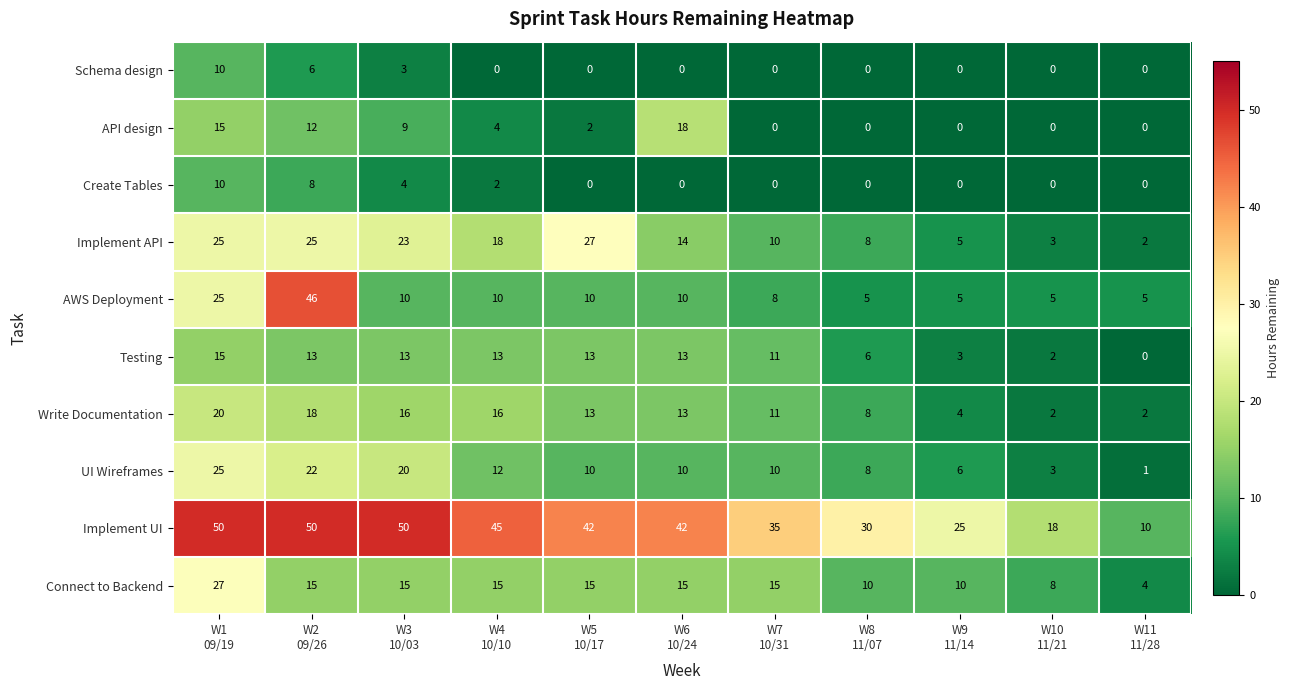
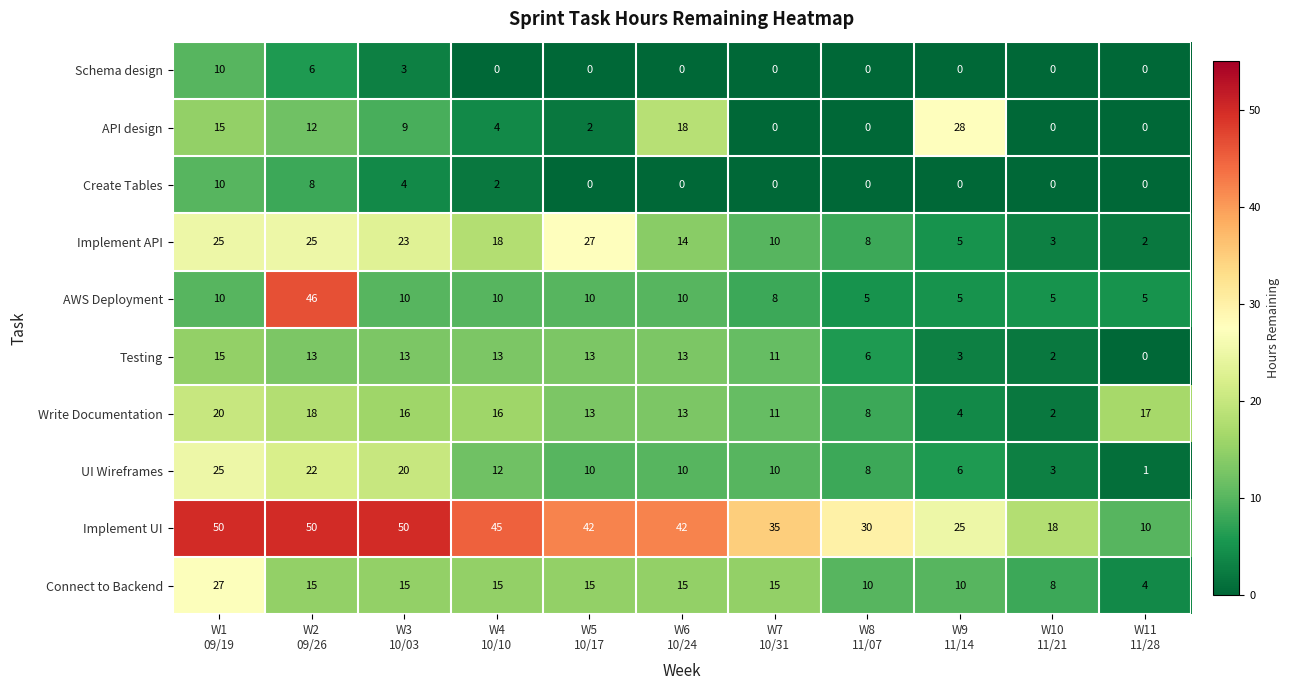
  {
    "Schema design": {
      "W1 09/19": 10,
      "W2 09/26": 6,
      "W3 10/03": 3,
      "W4 10/10": 0,
      "W5 10/17": 0,
      "W6 10/24": 0,
      "W7 10/31": 0,
      "W8 11/07": 0,
      "W9 11/14": 0,
      "W10 11/21": 0,
      "W11 11/28": 0
    },
    "API design": {
      "W1 09/19": 15,
      "W2 09/26": 12,
      "W3 10/03": 9,
      "W4 10/10": 4,
      "W5 10/17": 2,
      "W6 10/24": 18,
      "W7 10/31": 0,
      "W8 11/07": 0,
-     "W9 11/14": 0,
+     "W9 11/14": 28,
      "W10 11/21": 0,
      "W11 11/28": 0
    },
    "Create Tables": {
      "W1 09/19": 10,
      "W2 09/26": 8,
      "W3 10/03": 4,
      "W4 10/10": 2,
      "W5 10/17": 0,
      "W6 10/24": 0,
      "W7 10/31": 0,
      "W8 11/07": 0,
      "W9 11/14": 0,
      "W10 11/21": 0,
      "W11 11/28": 0
    },
    "Implement API": {
      "W1 09/19": 25,
      "W2 09/26": 25,
      "W3 10/03": 23,
      "W4 10/10": 18,
      "W5 10/17": 27,
      "W6 10/24": 14,
      "W7 10/31": 10,
      "W8 11/07": 8,
      "W9 11/14": 5,
      "W10 11/21": 3,
      "W11 11/28": 2
    },
    "AWS Deployment": {
-     "W1 09/19": 25,
+     "W1 09/19": 10,
      "W2 09/26": 46,
      "W3 10/03": 10,
      "W4 10/10": 10,
      "W5 10/17": 10,
      "W6 10/24": 10,
      "W7 10/31": 8,
      "W8 11/07": 5,
      "W9 11/14": 5,
      "W10 11/21": 5,
      "W11 11/28": 5
    },
    "Testing": {
      "W1 09/19": 15,
      "W2 09/26": 13,
      "W3 10/03": 13,
      "W4 10/10": 13,
      "W5 10/17": 13,
      "W6 10/24": 13,
      "W7 10/31": 11,
      "W8 11/07": 6,
      "W9 11/14": 3,
      "W10 11/21": 2,
      "W11 11/28": 0
    },
    "Write Documentation": {
      "W1 09/19": 20,
      "W2 09/26": 18,
      "W3 10/03": 16,
      "W4 10/10": 16,
      "W5 10/17": 13,
      "W6 10/24": 13,
      "W7 10/31": 11,
      "W8 11/07": 8,
      "W9 11/14": 4,
      "W10 11/21": 2,
-     "W11 11/28": 2
+     "W11 11/28": 17
    },
    "UI Wireframes": {
      "W1 09/19": 25,
      "W2 09/26": 22,
      "W3 10/03": 20,
      "W4 10/10": 12,
      "W5 10/17": 10,
      "W6 10/24": 10,
      "W7 10/31": 10,
      "W8 11/07": 8,
      "W9 11/14": 6,
      "W10 11/21": 3,
      "W11 11/28": 1
    },
    "Implement UI": {
      "W1 09/19": 50,
      "W2 09/26": 50,
      "W3 10/03": 50,
      "W4 10/10": 45,
      "W5 10/17": 42,
      "W6 10/24": 42,
      "W7 10/31": 35,
      "W8 11/07": 30,
      "W9 11/14": 25,
      "W10 11/21": 18,
      "W11 11/28": 10
    },
    "Connect to Backend": {
      "W1 09/19": 27,
      "W2 09/26": 15,
      "W3 10/03": 15,
      "W4 10/10": 15,
      "W5 10/17": 15,
      "W6 10/24": 15,
      "W7 10/31": 15,
      "W8 11/07": 10,
      "W9 11/14": 10,
      "W10 11/21": 8,
      "W11 11/28": 4
    }
  }
